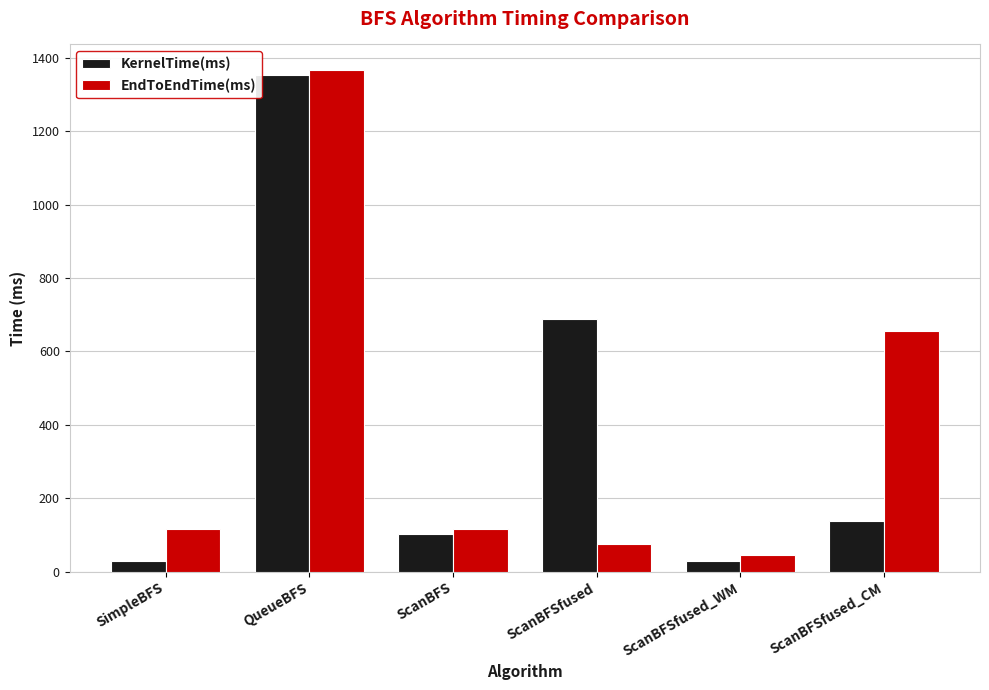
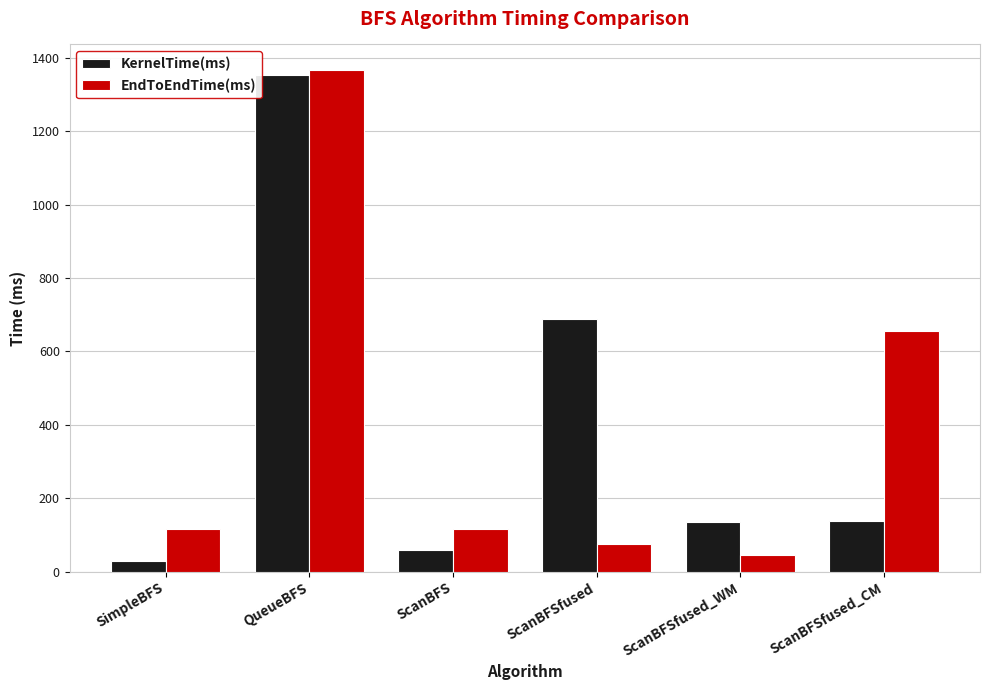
  {
    "KernelTime(ms)": {
      "SimpleBFS": 30,
      "QueueBFS": 1350,
-     "ScanBFS": 100,
+     "ScanBFS": 60,
      "ScanBFSfused": 690,
-     "ScanBFSfused_WM": 30,
+     "ScanBFSfused_WM": 130,
      "ScanBFSfused_CM": 140
    },
    "EndToEndTime(ms)": {
      "SimpleBFS": 120,
      "QueueBFS": 1370,
      "ScanBFS": 120,
      "ScanBFSfused": 70,
      "ScanBFSfused_WM": 40,
      "ScanBFSfused_CM": 660
    }
  }
